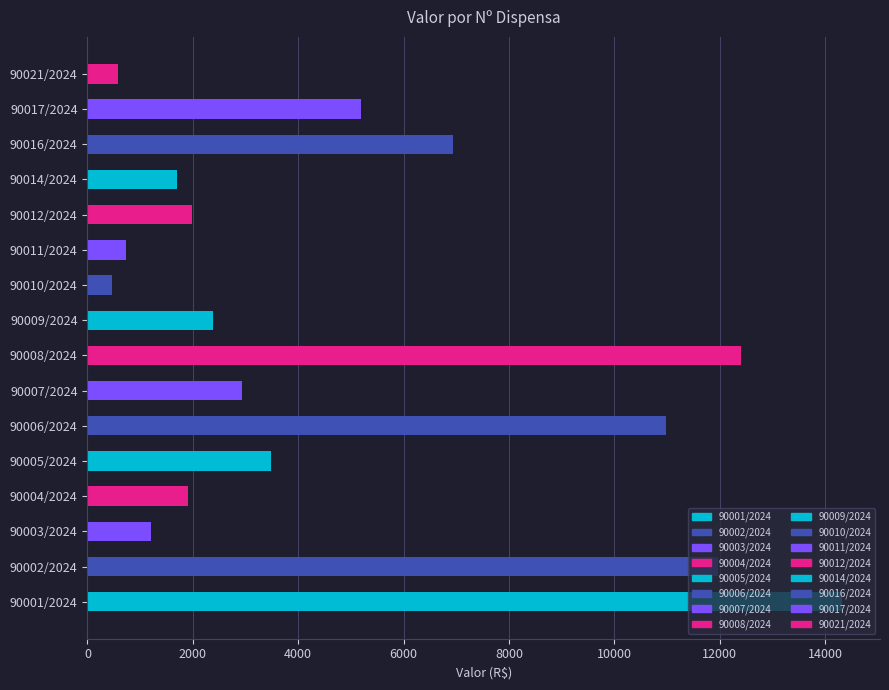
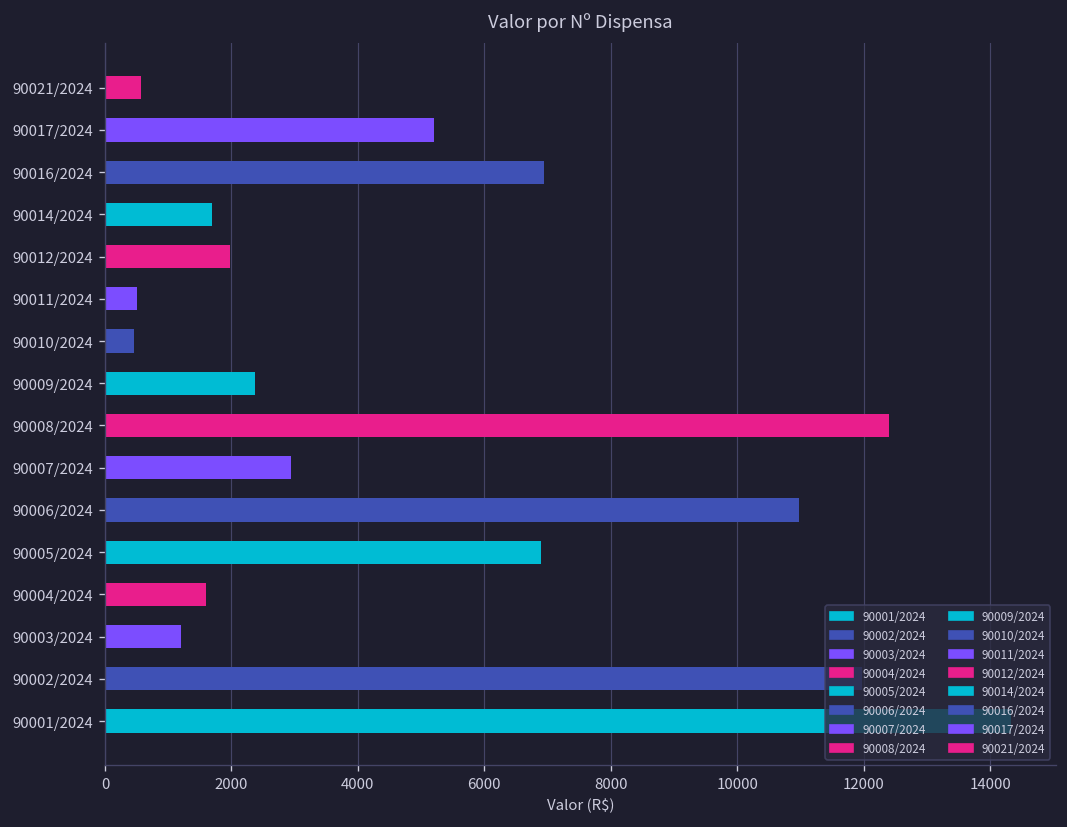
  {
    "90021/2024": 600,
    "90017/2024": 5200,
    "90016/2024": 6900,
    "90014/2024": 1700,
    "90012/2024": 2000,
-   "90011/2024": 700,
+   "90011/2024": 500,
    "90010/2024": 500,
    "90009/2024": 2400,
    "90008/2024": 12400,
    "90007/2024": 2900,
    "90006/2024": 11000,
-   "90005/2024": 3500,
-   "90004/2024": 1900,
+   "90005/2024": 6900,
+   "90004/2024": 1600,
    "90003/2024": 1200
  }
